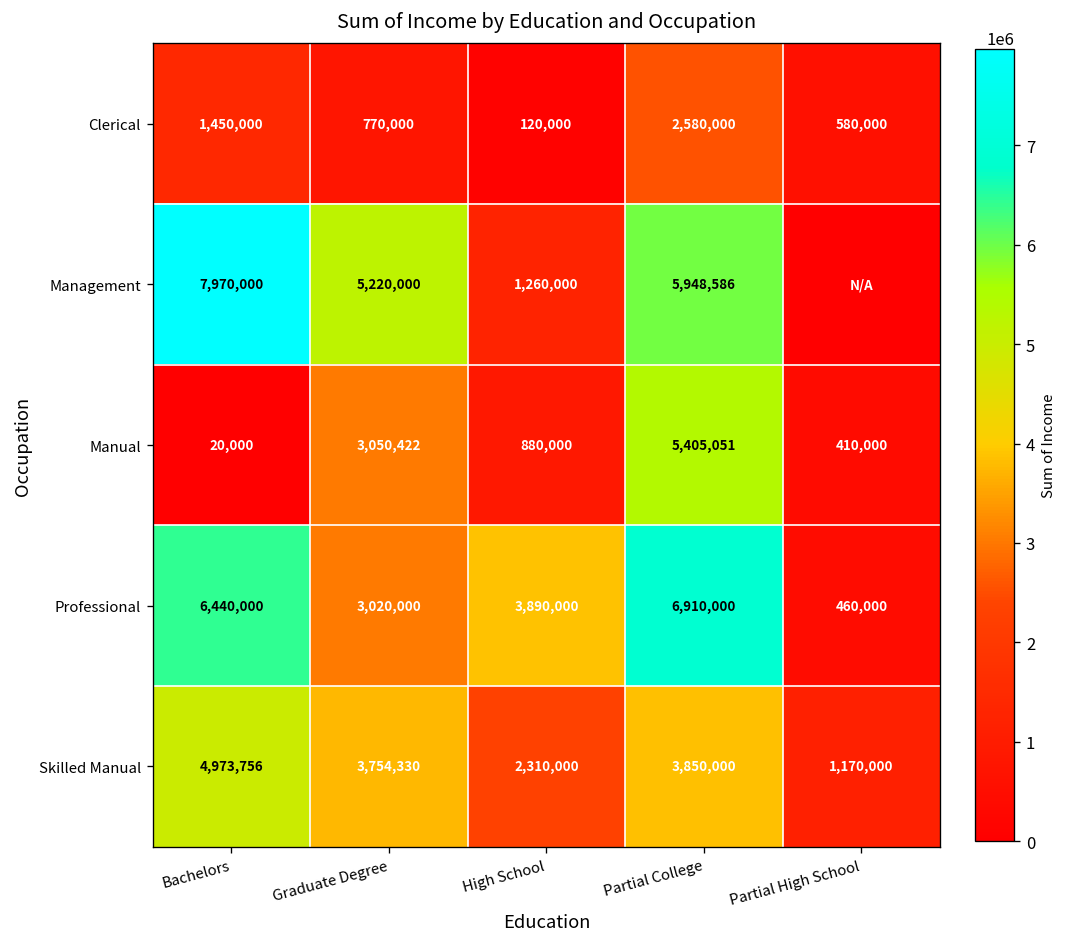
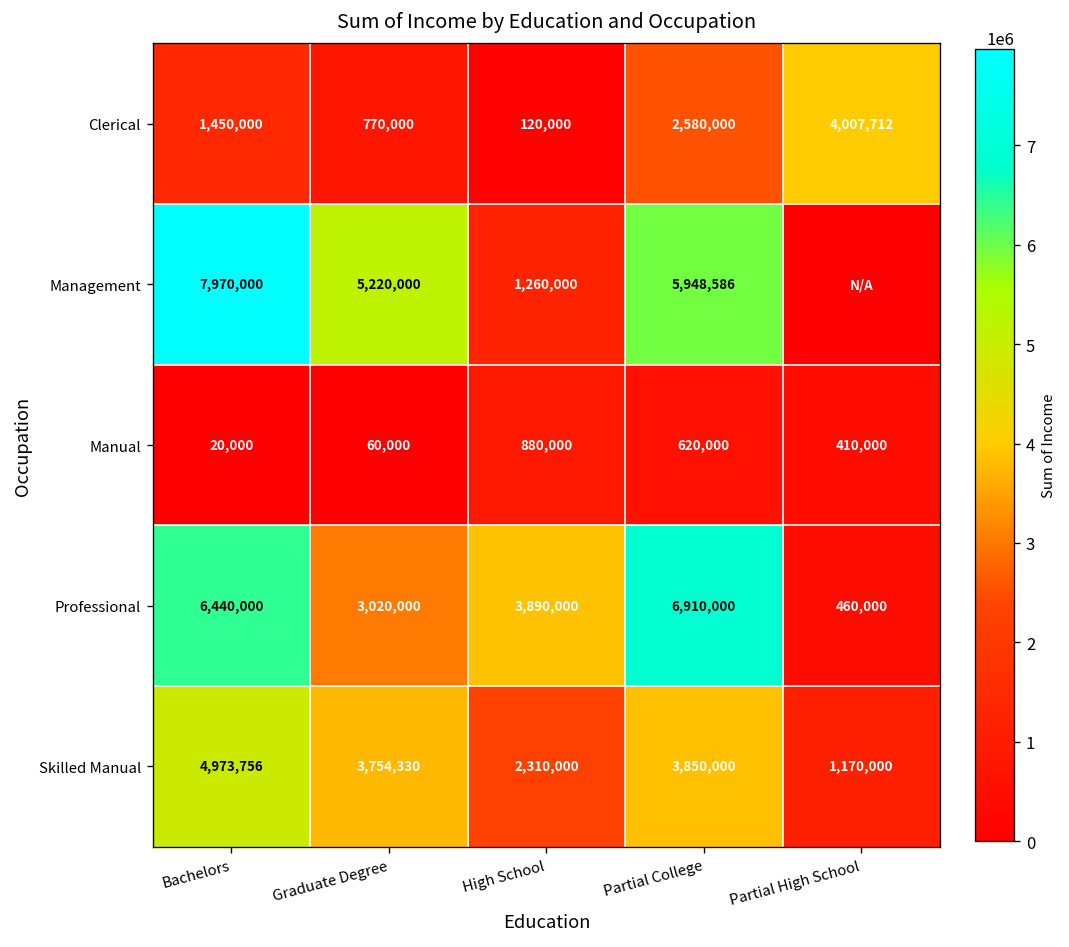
  {
    "Clerical": {
      "Bachelors": "1,450,000",
      "Graduate Degree": "770,000",
      "High School": "120,000",
      "Partial College": "2,580,000",
-     "Partial High School": "580,000"
+     "Partial High School": "4,007,712"
    },
    "Management": {
      "Bachelors": "7,970,000",
      "Graduate Degree": "5,220,000",
      "High School": "1,260,000",
      "Partial College": "5,948,586"
    },
    "Manual": {
      "Bachelors": "20,000",
-     "Graduate Degree": "3,050,422",
+     "Graduate Degree": "60,000",
      "High School": "880,000",
-     "Partial College": "5,405,051",
+     "Partial College": "620,000",
      "Partial High School": "410,000"
    },
    "Professional": {
      "Bachelors": "6,440,000",
      "Graduate Degree": "3,020,000",
      "High School": "3,890,000",
      "Partial College": "6,910,000",
      "Partial High School": "460,000"
    },
    "Skilled Manual": {
      "Bachelors": "4,973,756",
      "Graduate Degree": "3,754,330",
      "High School": "2,310,000",
      "Partial College": "3,850,000",
      "Partial High School": "1,170,000"
    }
  }
